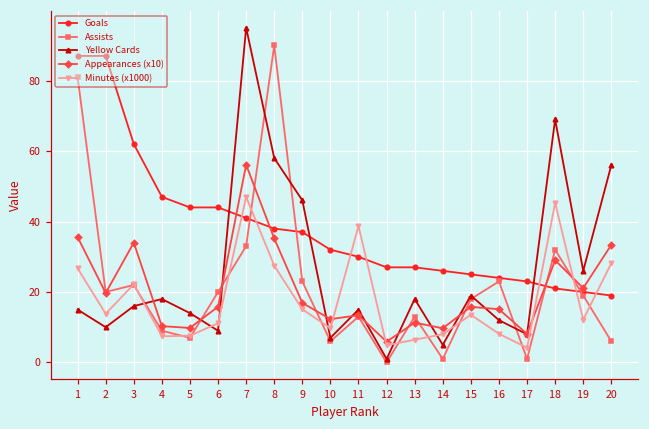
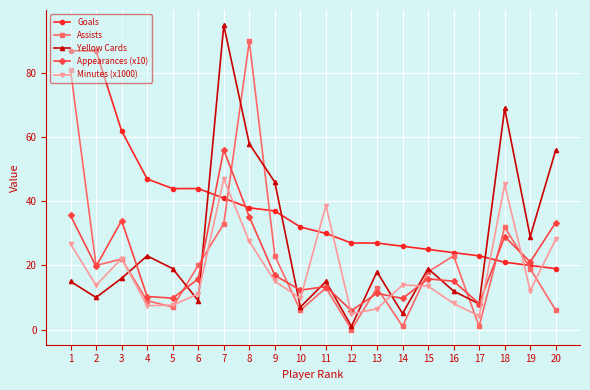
  {
    "Yellow Cards": {
      "1": 15,
      "2": 10,
      "3": 16,
-     "4": 18,
-     "5": 14,
+     "4": 23,
+     "5": 19,
      "6": 9,
      "7": 95,
      "8": 58,
      "9": 46,
      "10": 7,
      "11": 15,
      "12": 1,
      "13": 18,
      "14": 5,
      "15": 19,
      "16": 12,
      "18": 69,
-     "19": 26,
+     "19": 29,
      "20": 56
    },
    "Minutes (x1000)": {
      "1": 27,
      "2": 14,
      "4": 7,
      "6": 11,
      "7": 47,
      "8": 27,
      "9": 15,
      "10": 10,
      "11": 39,
      "12": 5,
      "13": 6,
-     "14": 8,
+     "14": 14,
      "15": 14,
      "16": 8,
      "17": 4,
      "18": 45,
      "19": 12,
      "20": 28
    }
  }
